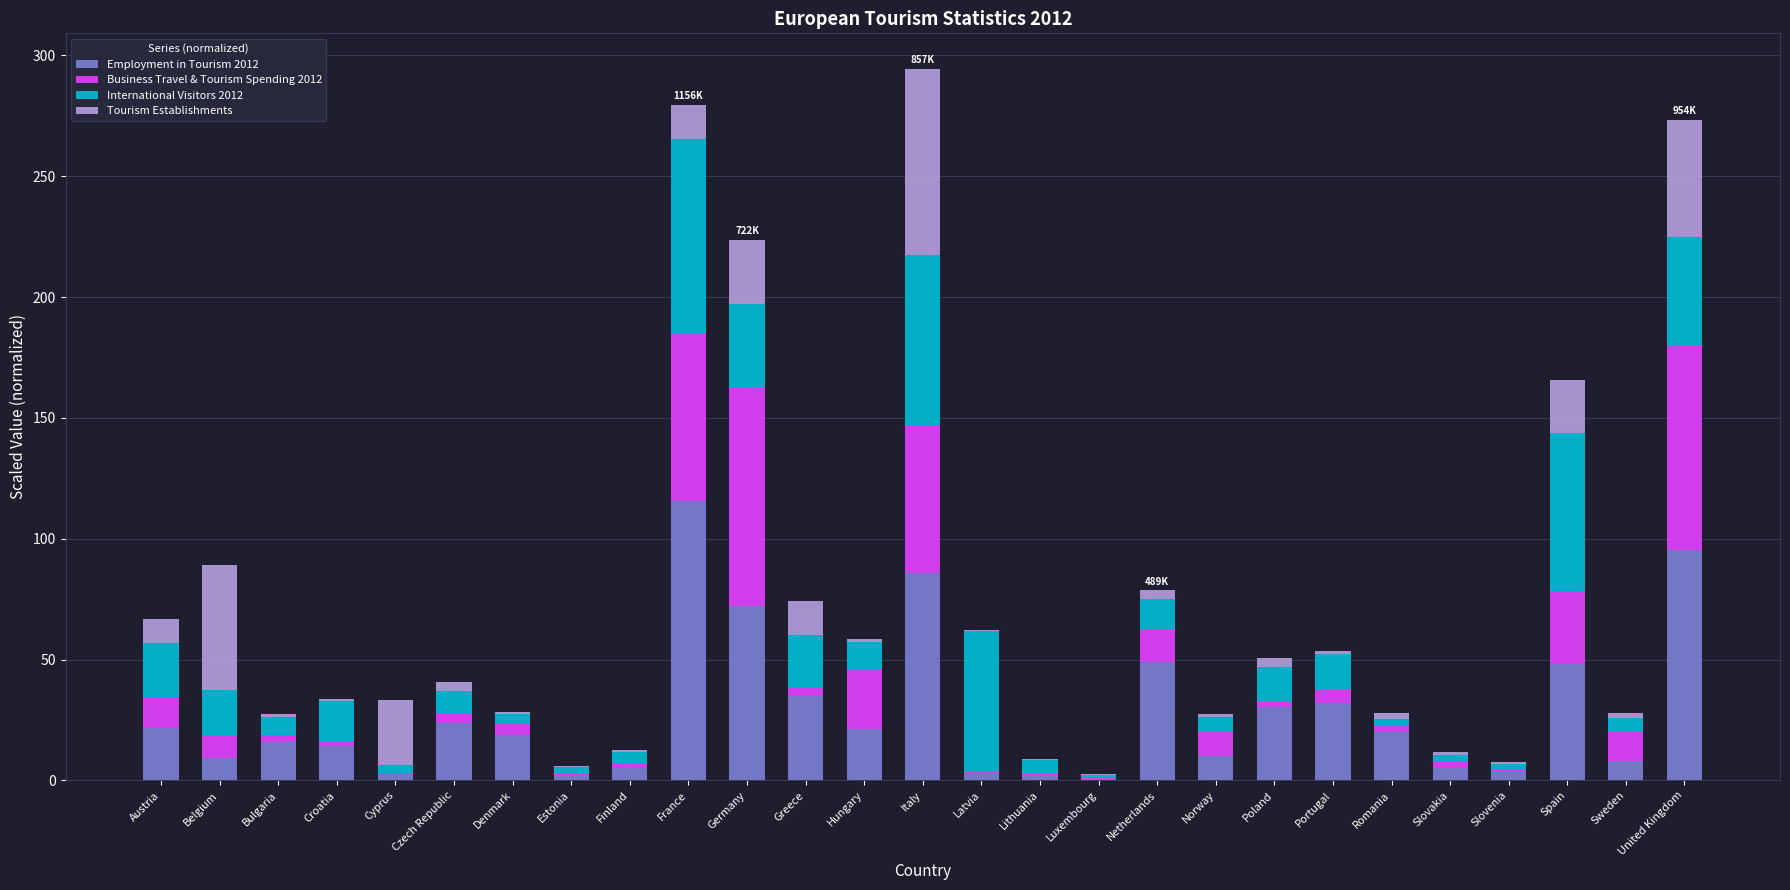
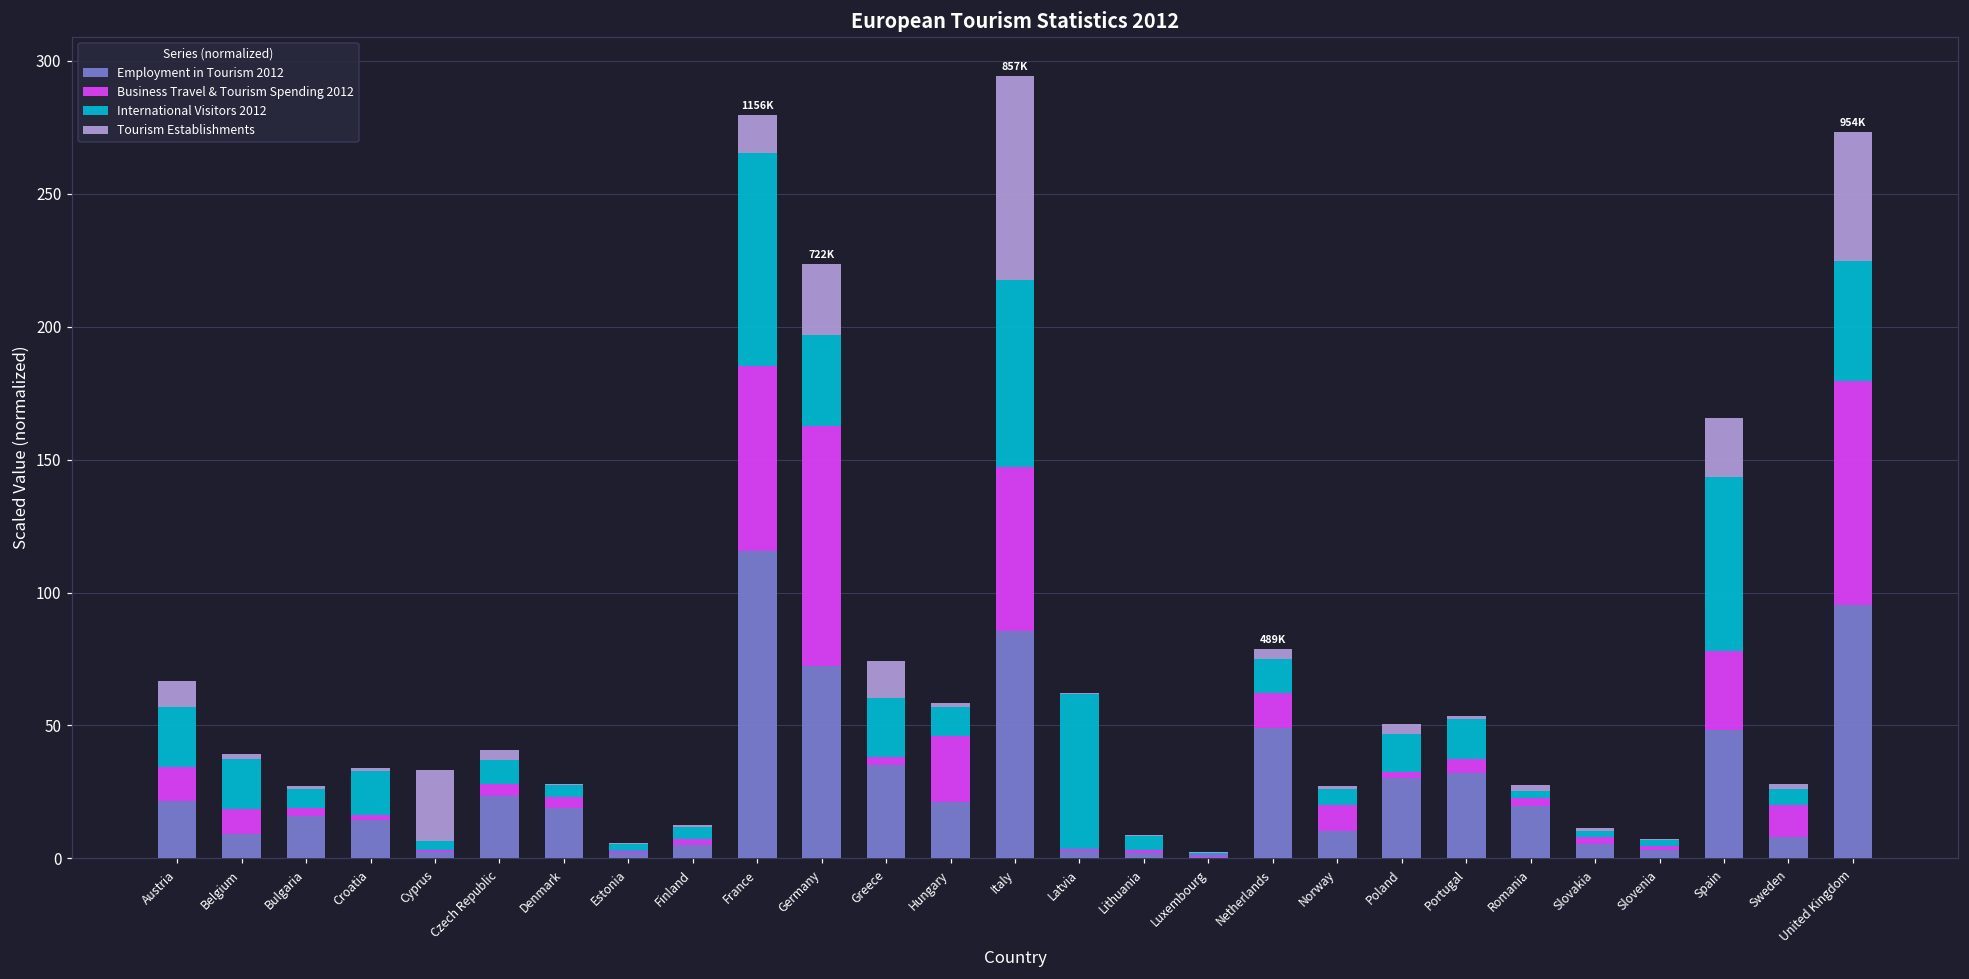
  {
    "Employment in Tourism 2012": {
      "Austria": 22,
      "Belgium": 9,
      "Bulgaria": 16,
      "Croatia": 14,
      "Cyprus": 3,
      "Czech Republic": 24,
      "Denmark": 19,
      "Estonia": 2,
      "Finland": 5,
      "France": 116,
      "Germany": 72,
      "Greece": 35,
      "Hungary": 21,
      "Italy": 86,
      "Latvia": 3,
      "Lithuania": 2,
      "Netherlands": 49,
      "Norway": 10,
      "Poland": 30,
      "Portugal": 32,
      "Romania": 20,
      "Slovakia": 6,
      "Slovenia": 3,
      "Spain": 48,
      "Sweden": 8,
      "United Kingdom": 95
    },
    "Business Travel & Tourism Spending 2012": {
      "Austria": 13,
      "Belgium": 9,
      "Bulgaria": 3,
      "Croatia": 2,
      "Czech Republic": 4,
      "Denmark": 4,
      "Finland": 2,
      "France": 69,
      "Germany": 90,
      "Greece": 3,
      "Hungary": 25,
      "Italy": 61,
      "Netherlands": 13,
      "Norway": 10,
      "Poland": 2,
      "Portugal": 5,
      "Romania": 3,
      "Slovakia": 3,
      "Slovenia": 1,
      "Spain": 30,
      "Sweden": 12,
      "United Kingdom": 84
    },
    "International Visitors 2012": {
      "Austria": 22,
      "Belgium": 19,
      "Bulgaria": 7,
      "Croatia": 16,
      "Cyprus": 3,
      "Czech Republic": 9,
      "Denmark": 4,
      "Estonia": 3,
      "Finland": 5,
      "France": 80,
      "Germany": 34,
      "Greece": 22,
      "Hungary": 11,
      "Italy": 70,
      "Latvia": 58,
      "Lithuania": 5,
      "Luxembourg": 1,
      "Netherlands": 13,
      "Norway": 6,
      "Poland": 14,
      "Portugal": 15,
      "Romania": 2,
      "Slovakia": 2,
      "Slovenia": 2,
      "Spain": 65,
      "Sweden": 6,
      "United Kingdom": 45
    },
    "Tourism Establishments": {
      "Austria": 10,
-     "Belgium": 52,
+     "Belgium": 2,
      "Bulgaria": 1,
      "Croatia": 1,
      "Cyprus": 27,
      "Czech Republic": 4,
      "Greece": 14,
      "Hungary": 1,
      "Norway": 1,
      "Poland": 4,
      "Portugal": 1,
      "Romania": 3,
      "Slovakia": 1,
      "Spain": 22,
      "Sweden": 2
    }
  }
